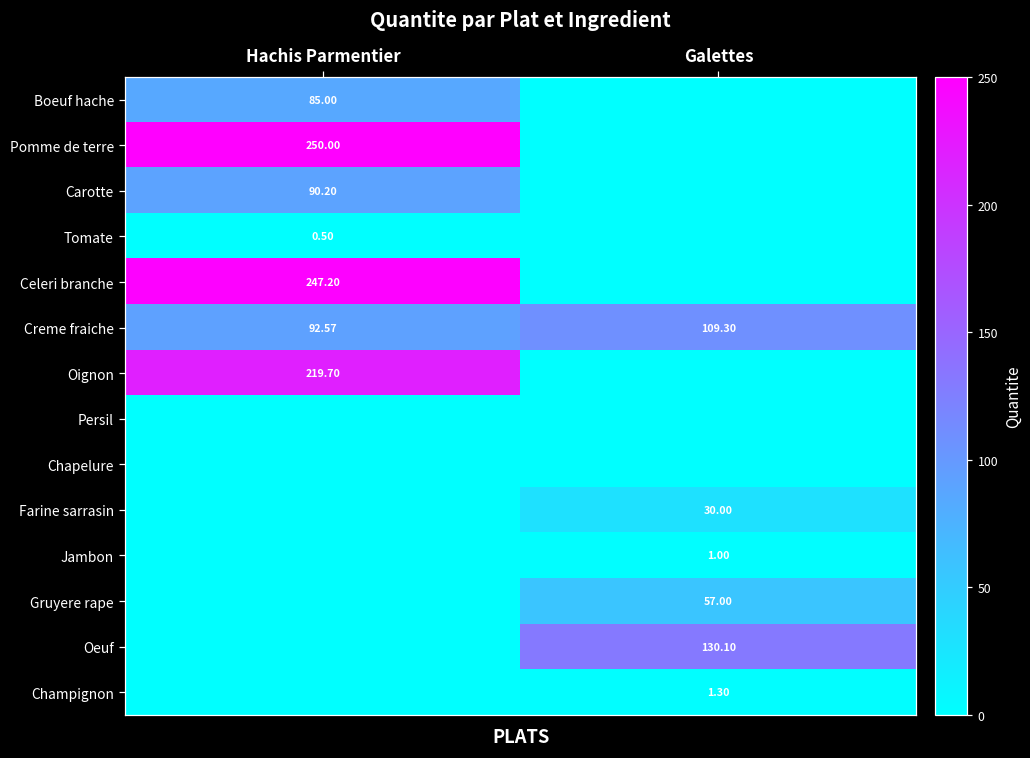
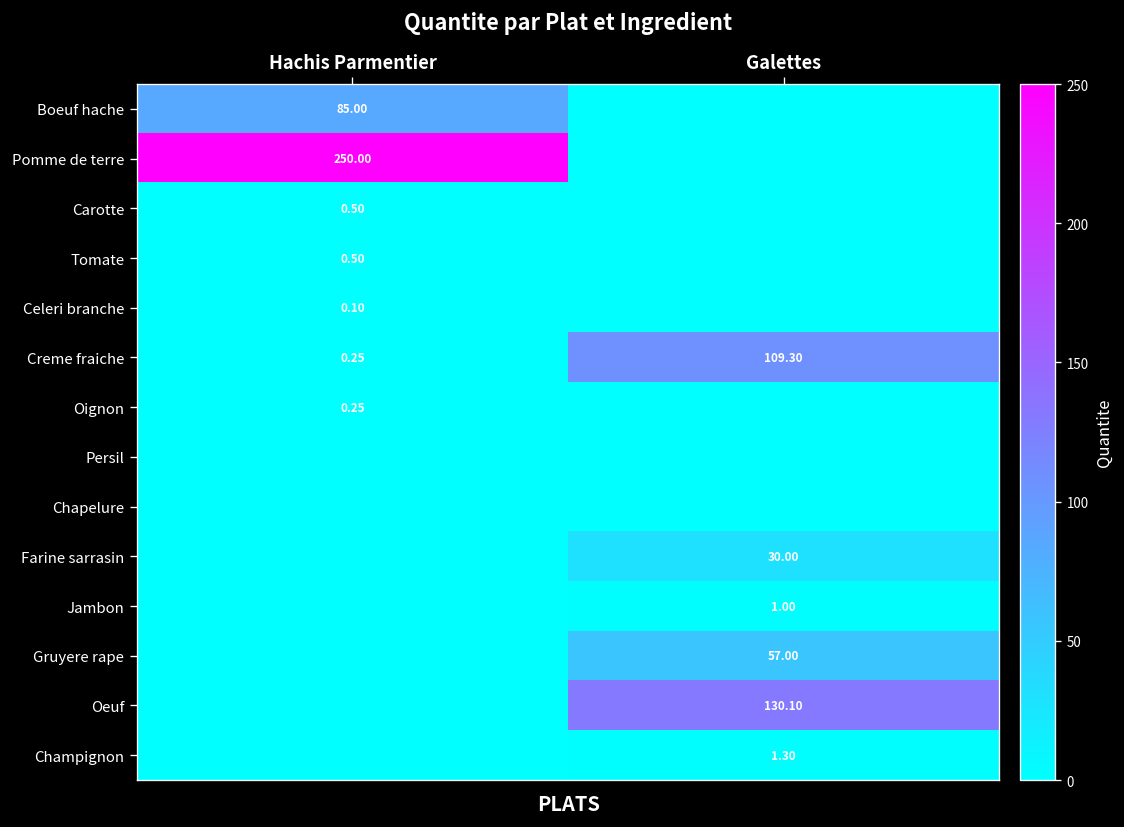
  {
    "Boeuf hache": {
      "Hachis Parmentier": 85.00
    },
    "Pomme de terre": {
      "Hachis Parmentier": 250.00
    },
    "Carotte": {
-     "Hachis Parmentier": 90.20
+     "Hachis Parmentier": 0.50
    },
    "Tomate": {
      "Hachis Parmentier": 0.50
    },
    "Celeri branche": {
-     "Hachis Parmentier": 247.20
+     "Hachis Parmentier": 0.10
    },
    "Creme fraiche": {
-     "Hachis Parmentier": 92.57,
+     "Hachis Parmentier": 0.25,
      "Galettes": 109.30
    },
    "Oignon": {
-     "Hachis Parmentier": 219.70
+     "Hachis Parmentier": 0.25
    },
    "Farine sarrasin": {
      "Galettes": 30.00
    },
    "Jambon": {
      "Galettes": 1.00
    },
    "Gruyere rape": {
      "Galettes": 57.00
    },
    "Oeuf": {
      "Galettes": 130.10
    },
    "Champignon": {
      "Galettes": 1.30
    }
  }
